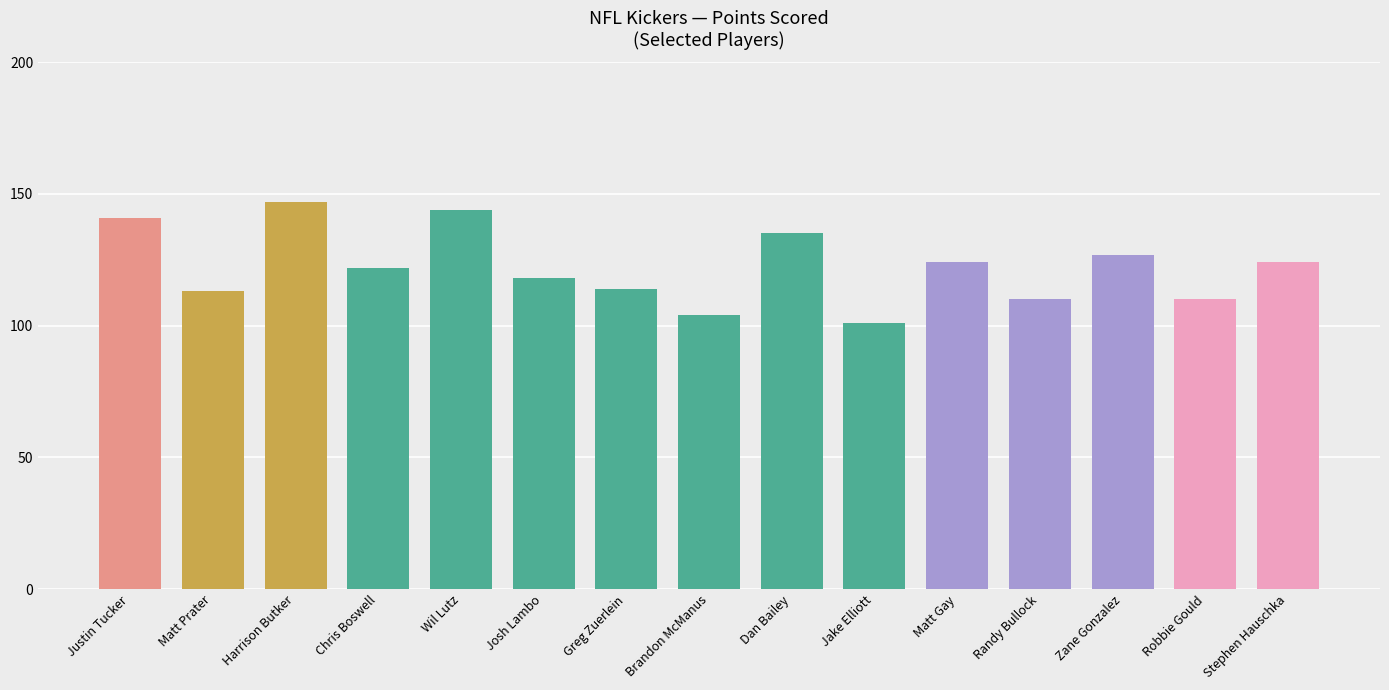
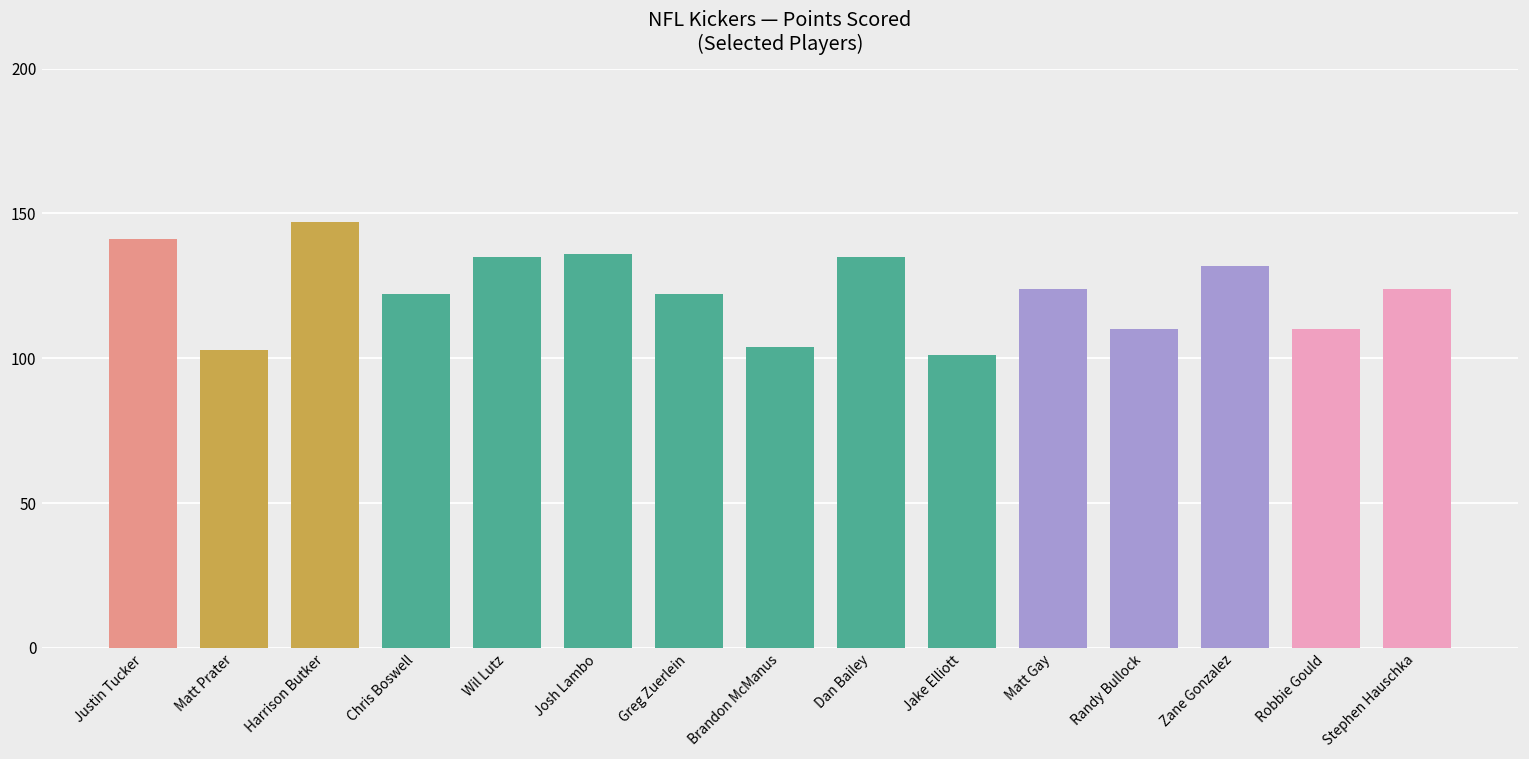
  {
    "Justin Tucker": 141,
-   "Matt Prater": 113,
+   "Matt Prater": 103,
    "Harrison Butker": 147,
    "Chris Boswell": 122,
-   "Wil Lutz": 144,
-   "Josh Lambo": 118,
-   "Greg Zuerlein": 114,
+   "Wil Lutz": 135,
+   "Josh Lambo": 136,
+   "Greg Zuerlein": 122,
    "Brandon McManus": 104,
    "Dan Bailey": 135,
    "Jake Elliott": 101,
    "Matt Gay": 124,
    "Randy Bullock": 110,
-   "Zane Gonzalez": 127,
+   "Zane Gonzalez": 132,
    "Robbie Gould": 110,
    "Stephen Hauschka": 124
  }
